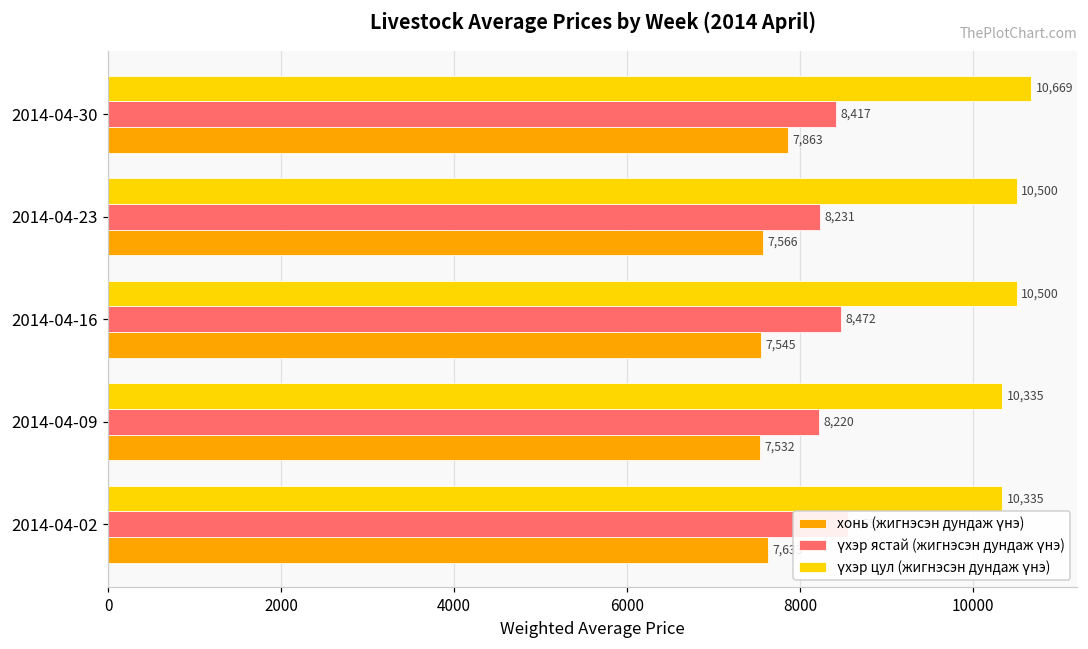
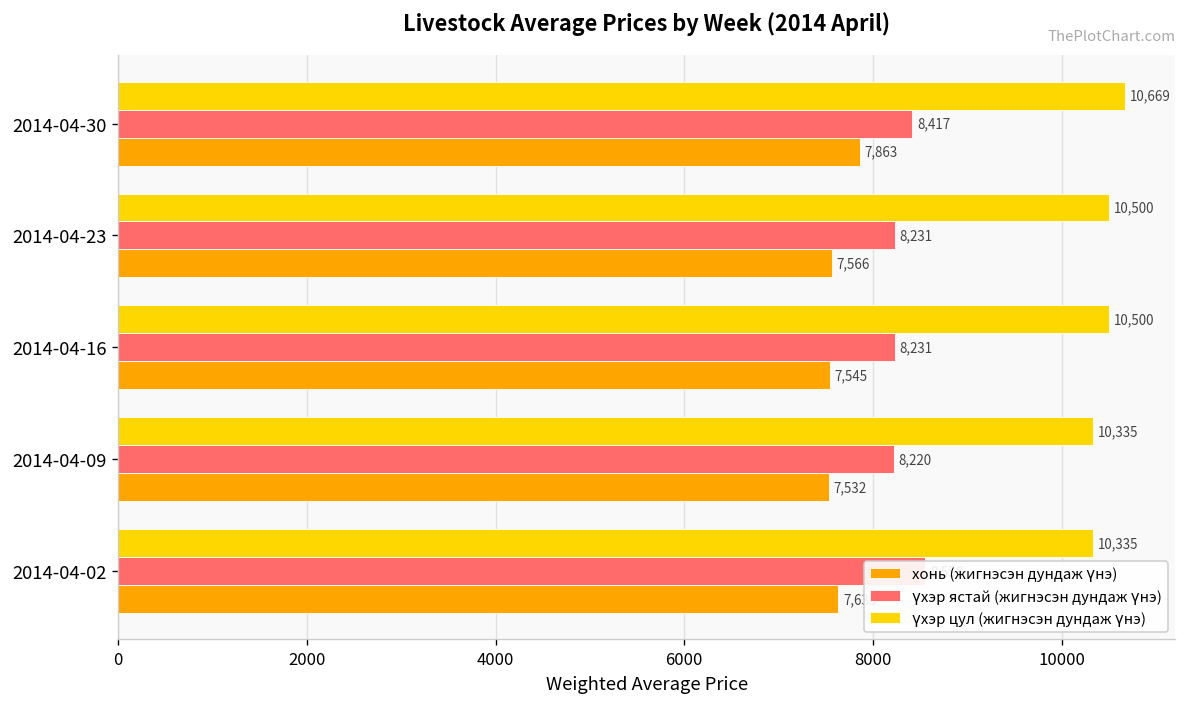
  {
    "үхэр ястай (жигнэсэн дундаж үнэ)": {
      "2014-04-30": "8,417",
      "2014-04-23": "8,231",
-     "2014-04-16": "8,472",
+     "2014-04-16": "8,231",
      "2014-04-09": "8,220"
    }
  }
